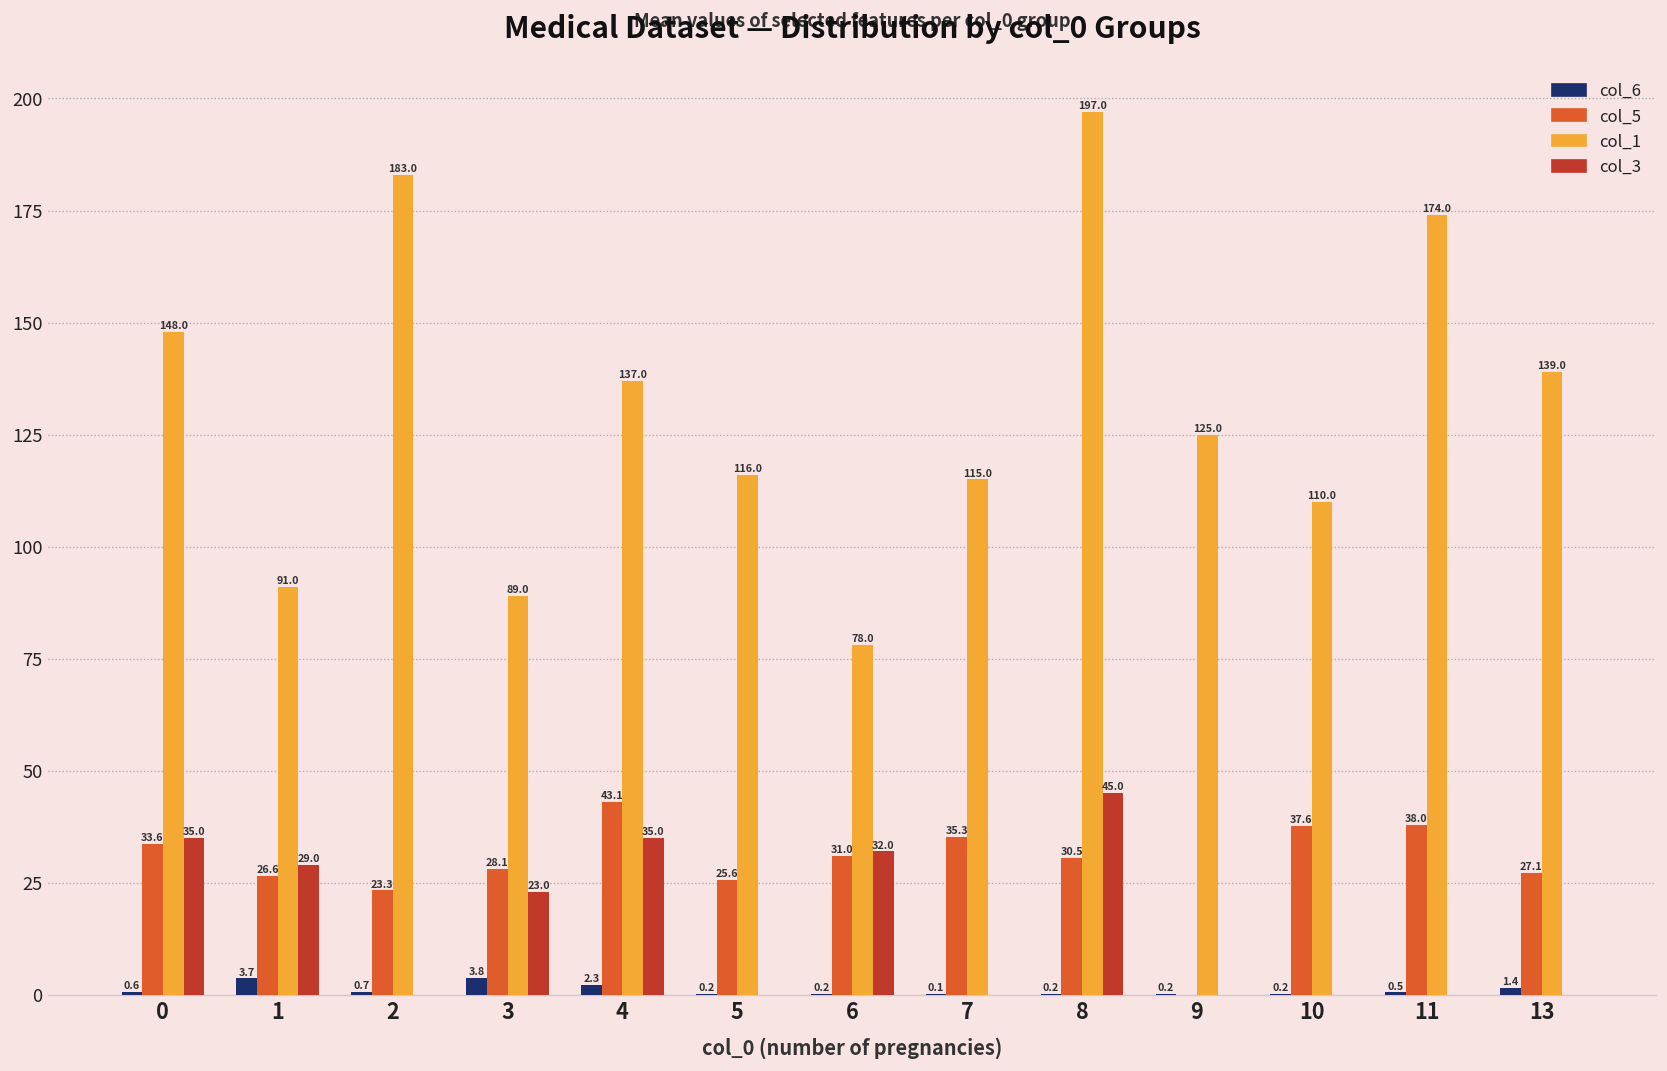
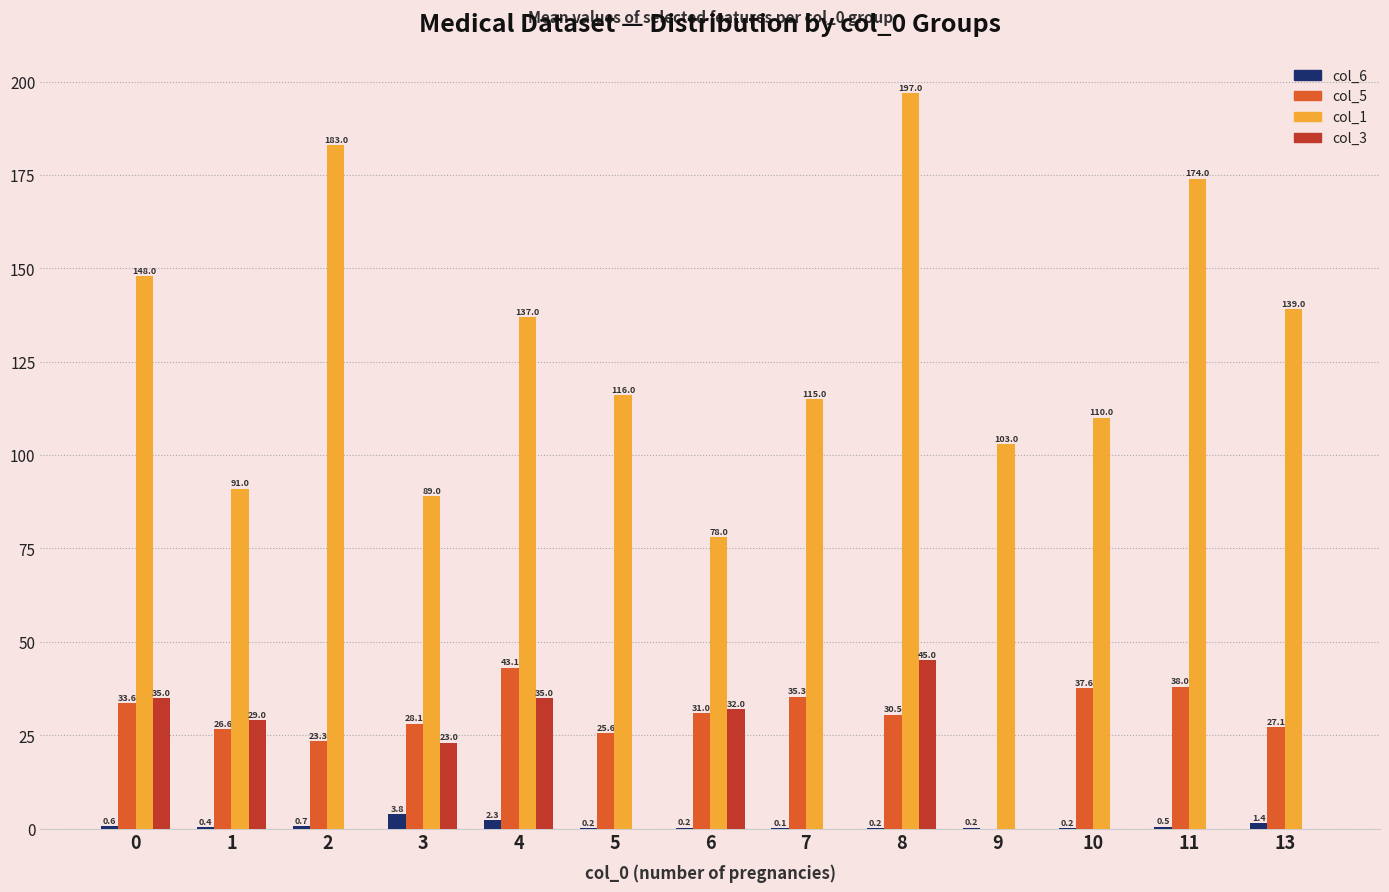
  {
    "col_6": {
      "0": 0.6,
-     "1": 3.7,
+     "1": 0.4,
      "2": 0.7,
      "3": 3.8,
      "4": 2.3,
      "5": 0.2,
      "6": 0.2,
      "7": 0.1,
      "8": 0.2,
      "9": 0.2,
      "10": 0.2,
      "11": 0.5,
      "13": 1.4
    },
    "col_1": {
      "0": 148.0,
      "1": 91.0,
      "2": 183.0,
      "3": 89.0,
      "4": 137.0,
      "5": 116.0,
      "6": 78.0,
      "7": 115.0,
      "8": 197.0,
-     "9": 125.0,
+     "9": 103.0,
      "10": 110.0,
      "11": 174.0,
      "13": 139.0
    }
  }
